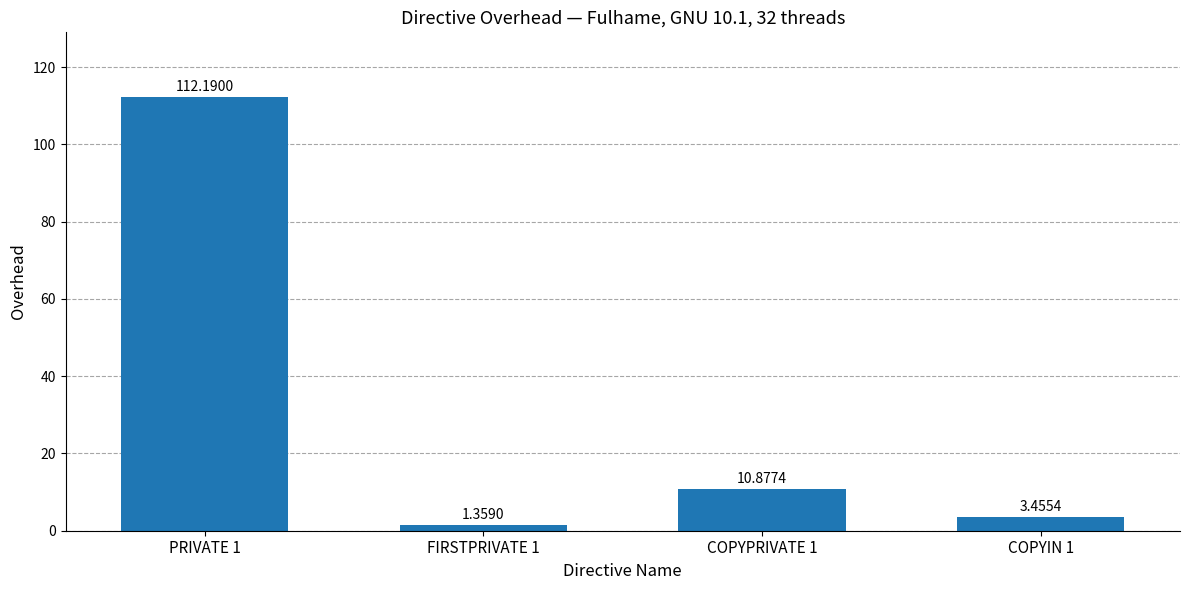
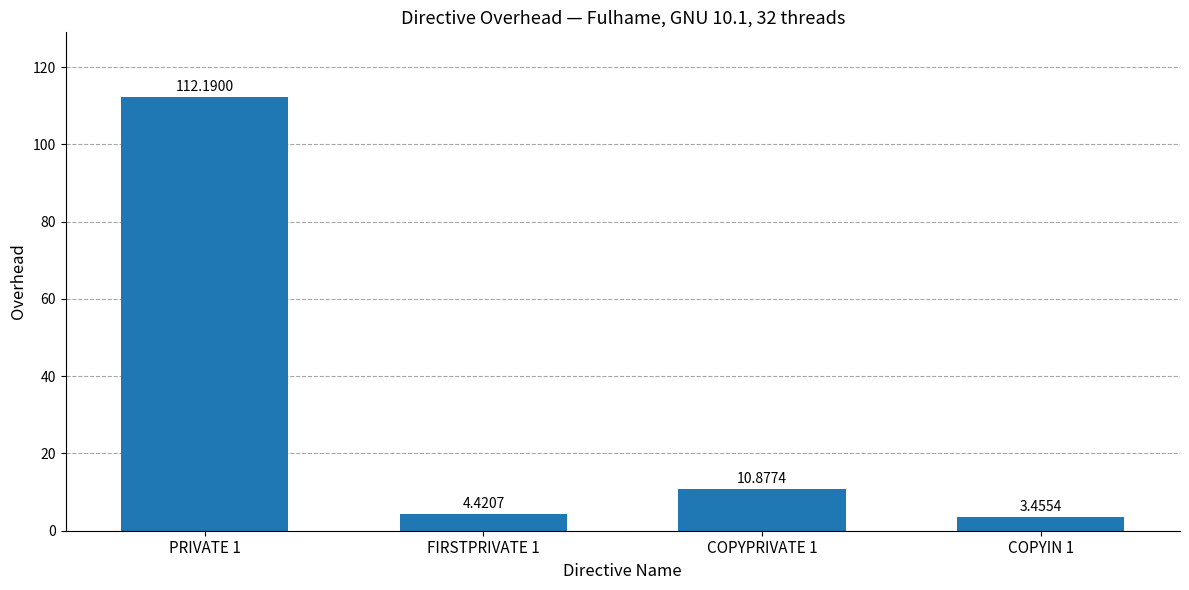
  {
    "PRIVATE 1": 112.1900,
-   "FIRSTPRIVATE 1": 1.3590,
+   "FIRSTPRIVATE 1": 4.4207,
    "COPYPRIVATE 1": 10.8774,
    "COPYIN 1": 3.4554
  }
